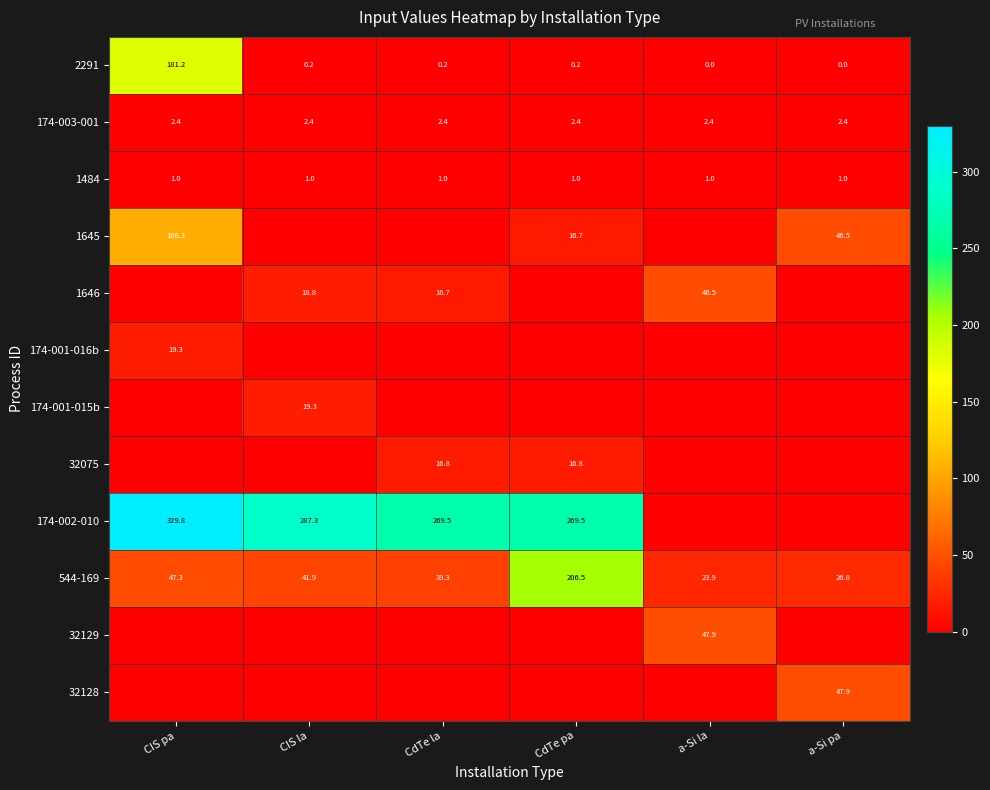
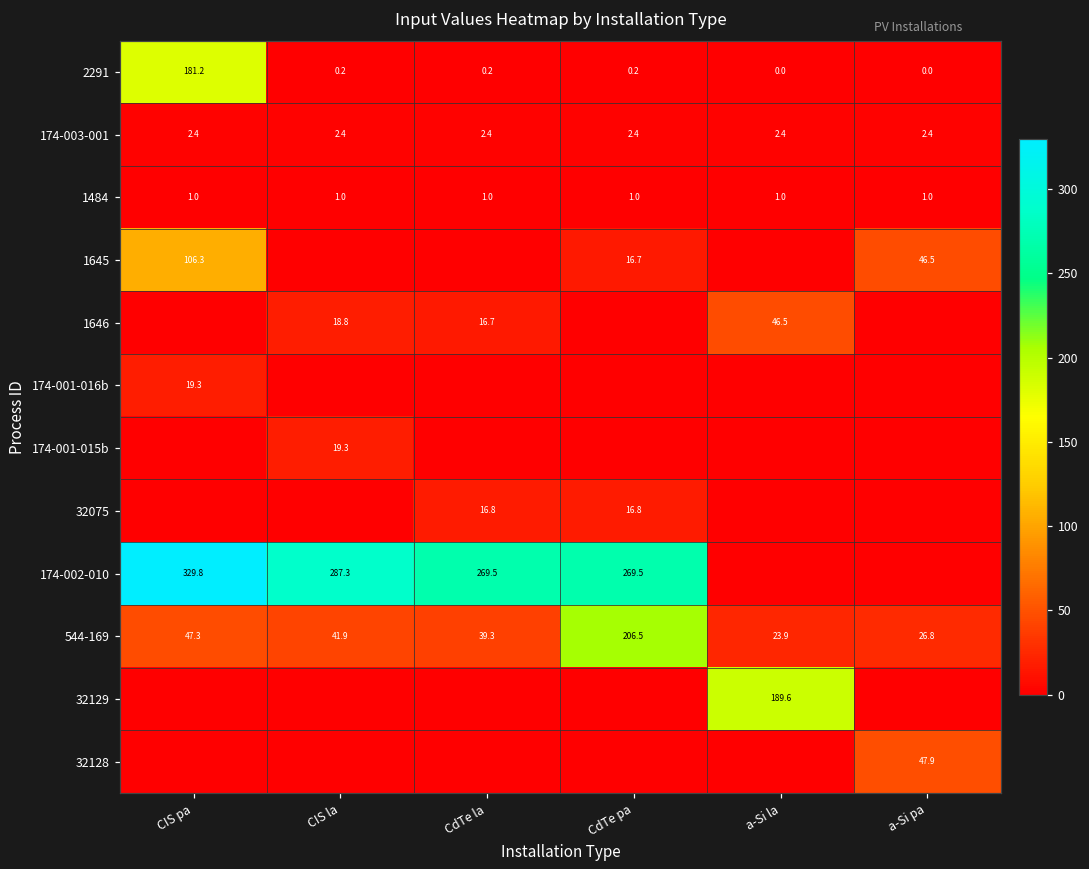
  {
    "2291": {
      "CIS pa": 181.2,
      "CIS la": 0.2,
      "CdTe la": 0.2,
      "CdTe pa": 0.2,
      "a-Si la": 0.0,
      "a-Si pa": 0.0
    },
    "174-003-001": {
      "CIS pa": 2.4,
      "CIS la": 2.4,
      "CdTe la": 2.4,
      "CdTe pa": 2.4,
      "a-Si la": 2.4,
      "a-Si pa": 2.4
    },
    "1484": {
      "CIS pa": 1.0,
      "CIS la": 1.0,
      "CdTe la": 1.0,
      "CdTe pa": 1.0,
      "a-Si la": 1.0,
      "a-Si pa": 1.0
    },
    "1645": {
      "CIS pa": 106.3,
      "CdTe pa": 16.7,
      "a-Si pa": 46.5
    },
    "1646": {
      "CIS la": 18.8,
      "CdTe la": 16.7,
      "a-Si la": 46.5
    },
    "174-001-016b": {
      "CIS pa": 19.3
    },
    "174-001-015b": {
      "CIS la": 19.3
    },
    "32075": {
      "CdTe la": 16.8,
      "CdTe pa": 16.8
    },
    "174-002-010": {
      "CIS pa": 329.8,
      "CIS la": 287.3,
      "CdTe la": 269.5,
      "CdTe pa": 269.5
    },
    "544-169": {
      "CIS pa": 47.3,
      "CIS la": 41.9,
      "CdTe la": 39.3,
      "CdTe pa": 206.5,
      "a-Si la": 23.9,
      "a-Si pa": 26.8
    },
    "32129": {
-     "a-Si la": 47.9
+     "a-Si la": 189.6
    },
    "32128": {
      "a-Si pa": 47.9
    }
  }
